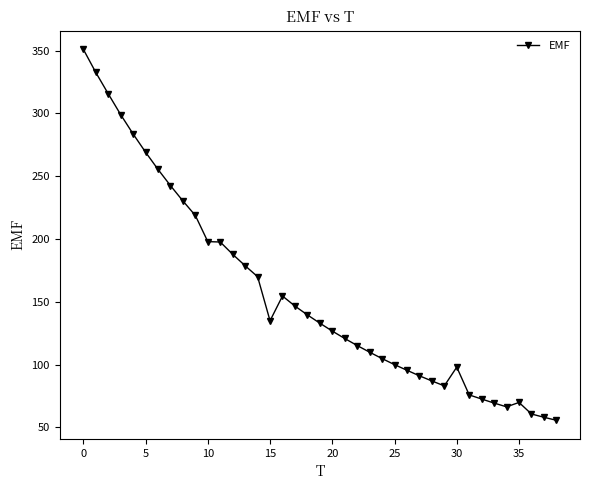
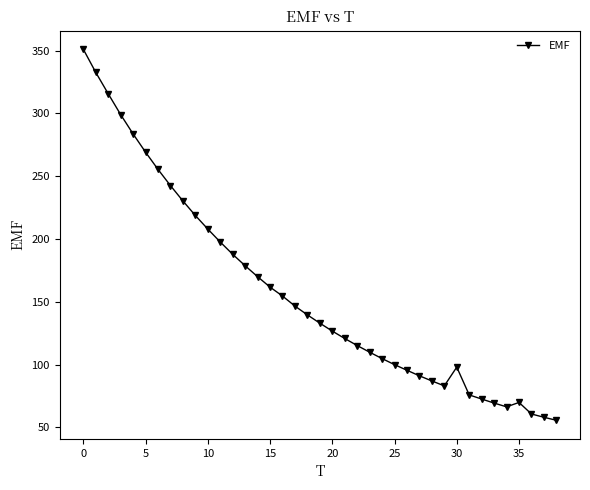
  {
    "0": 351,
    "5": 269,
-   "10": 198,
-   "15": 135,
+   "10": 208,
+   "15": 162,
    "20": 127,
    "25": 100,
    "30": 98,
    "35": 70
  }
